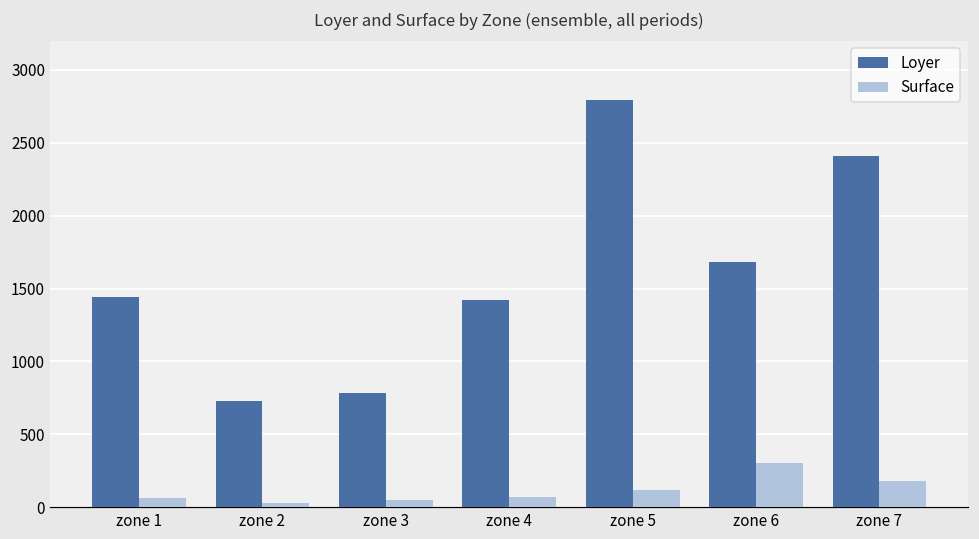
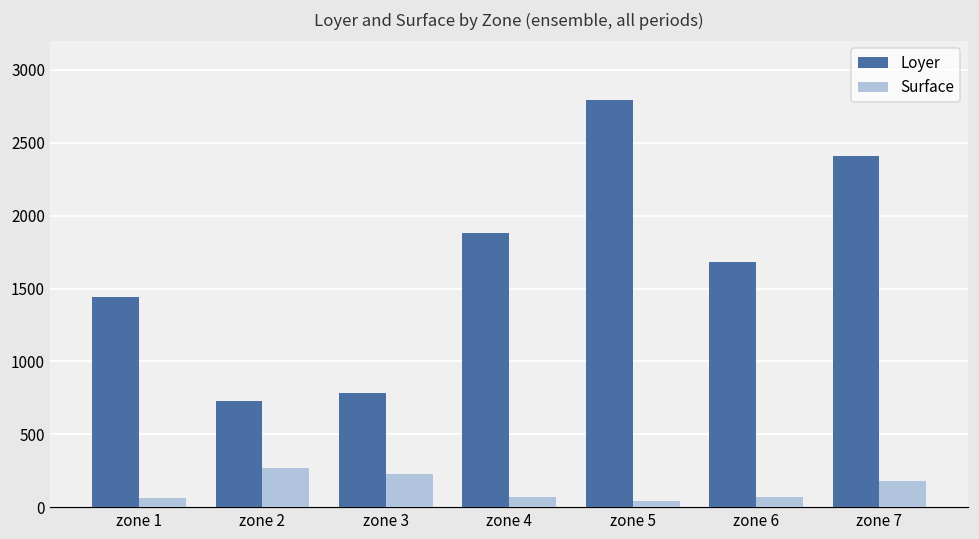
  {
    "Loyer": {
      "zone 1": 1440,
      "zone 2": 730,
      "zone 3": 790,
-     "zone 4": 1420,
+     "zone 4": 1880,
      "zone 5": 2790,
      "zone 6": 1680,
      "zone 7": 2410
    },
    "Surface": {
      "zone 1": 70,
-     "zone 2": 30,
-     "zone 3": 50,
+     "zone 2": 270,
+     "zone 3": 230,
      "zone 4": 70,
-     "zone 5": 120,
-     "zone 6": 300,
+     "zone 5": 50,
+     "zone 6": 70,
      "zone 7": 180
    }
  }
